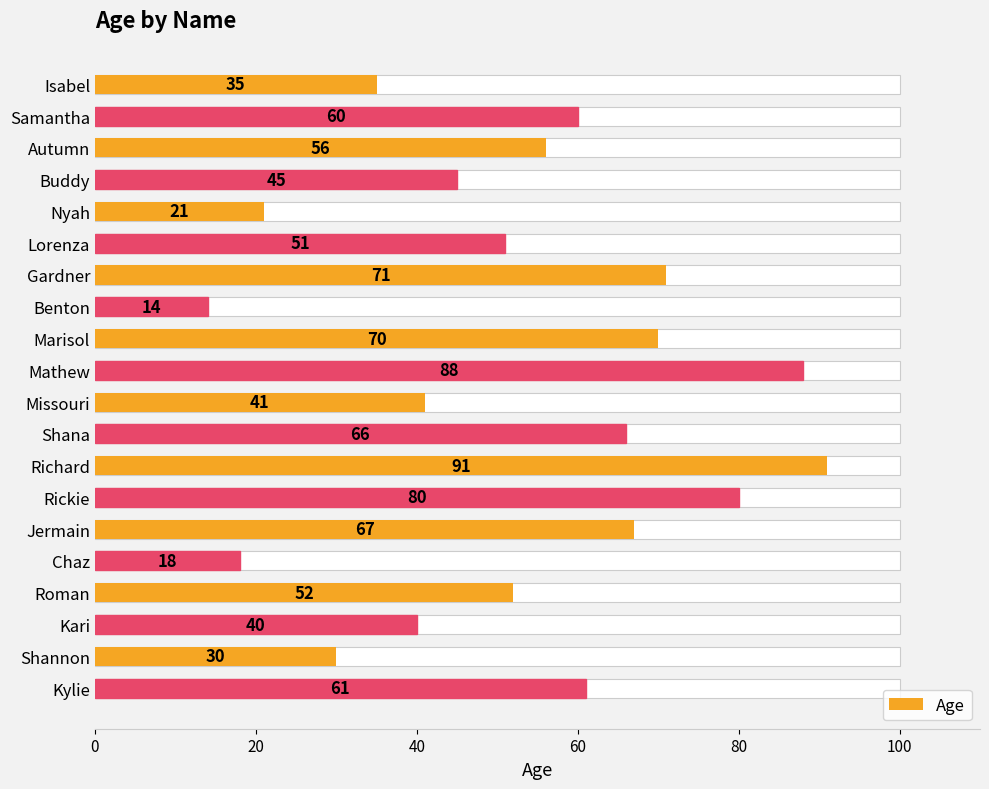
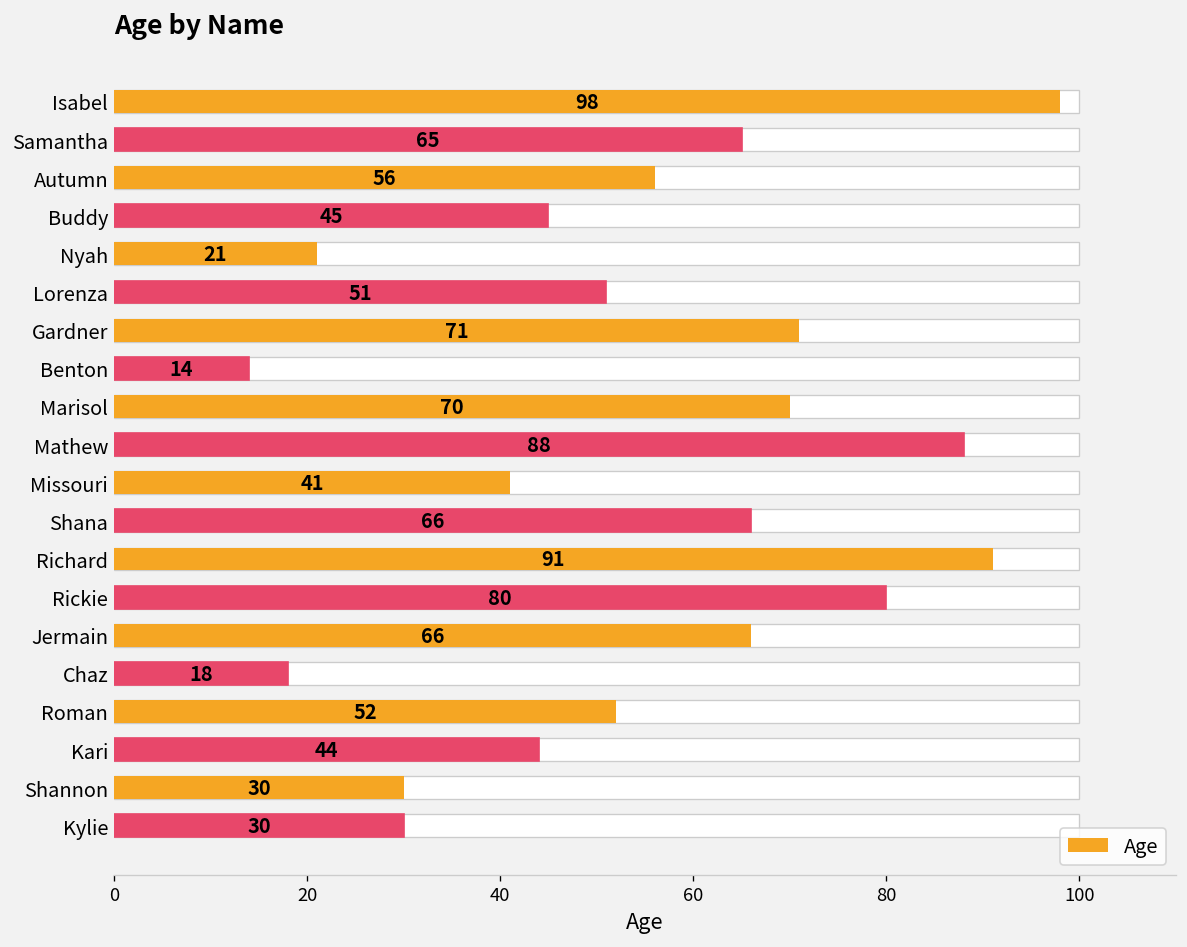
  {
    "Age": {
-     "Isabel": 35,
-     "Samantha": 60,
-     "Jermain": 67,
-     "Kari": 40,
-     "Kylie": 61
+     "Isabel": 98,
+     "Samantha": 65,
+     "Jermain": 66,
+     "Kari": 44,
+     "Kylie": 30
    }
  }
